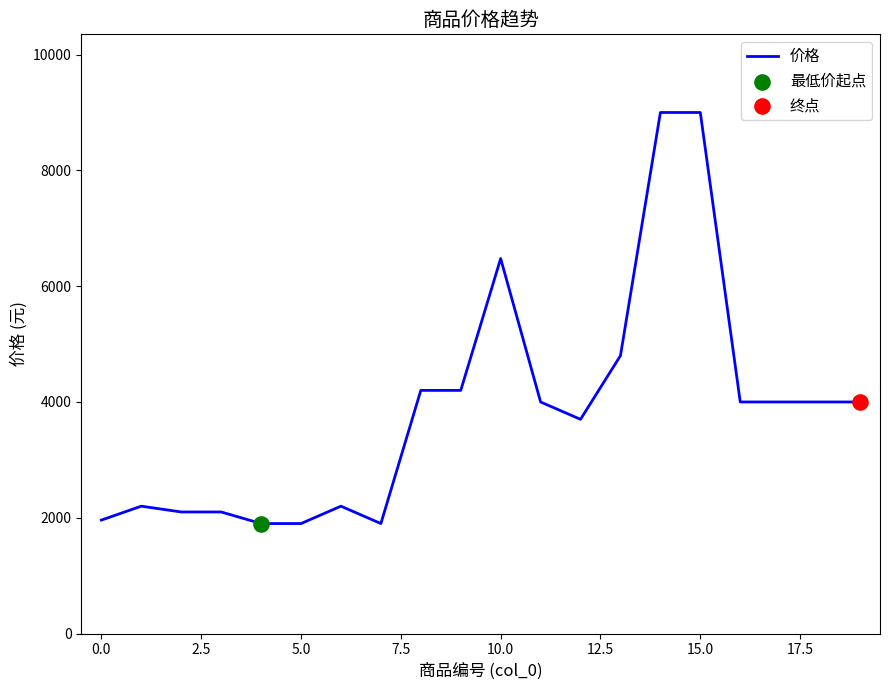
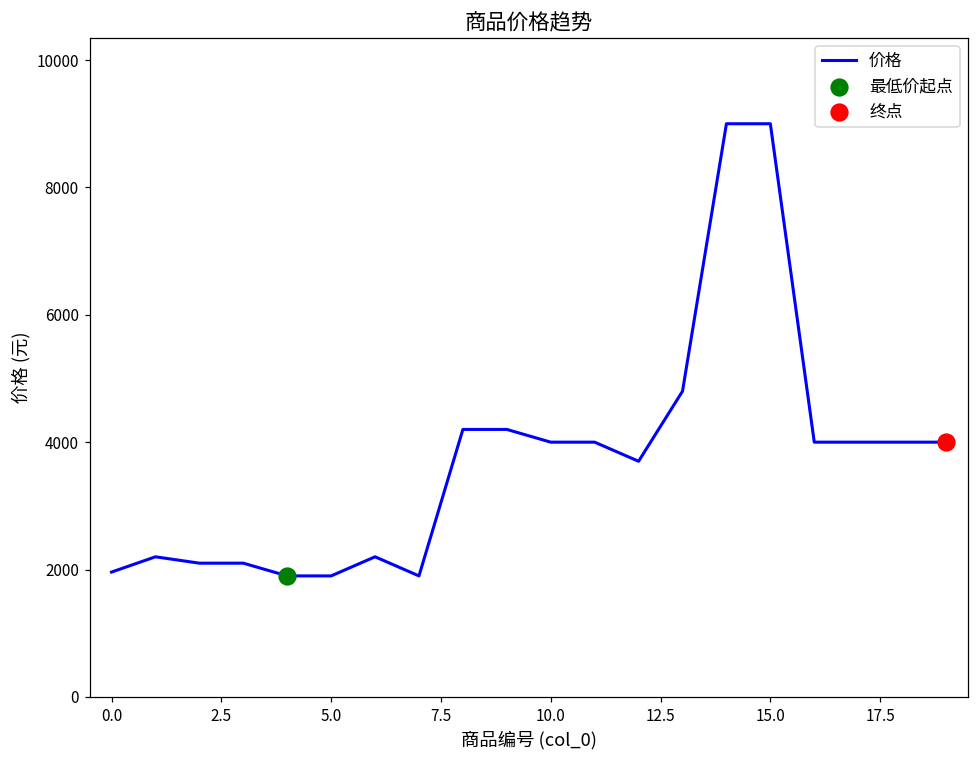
  {
    "价格": {
      "0.0": 2000,
      "5.0": 1900,
-     "10.0": 6500,
+     "10.0": 4000,
      "15.0": 9000
    }
  }
